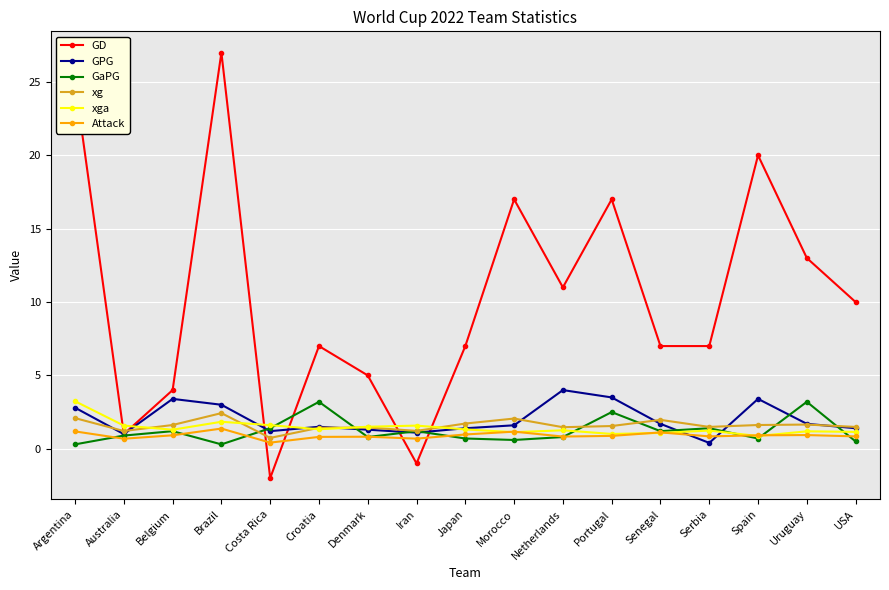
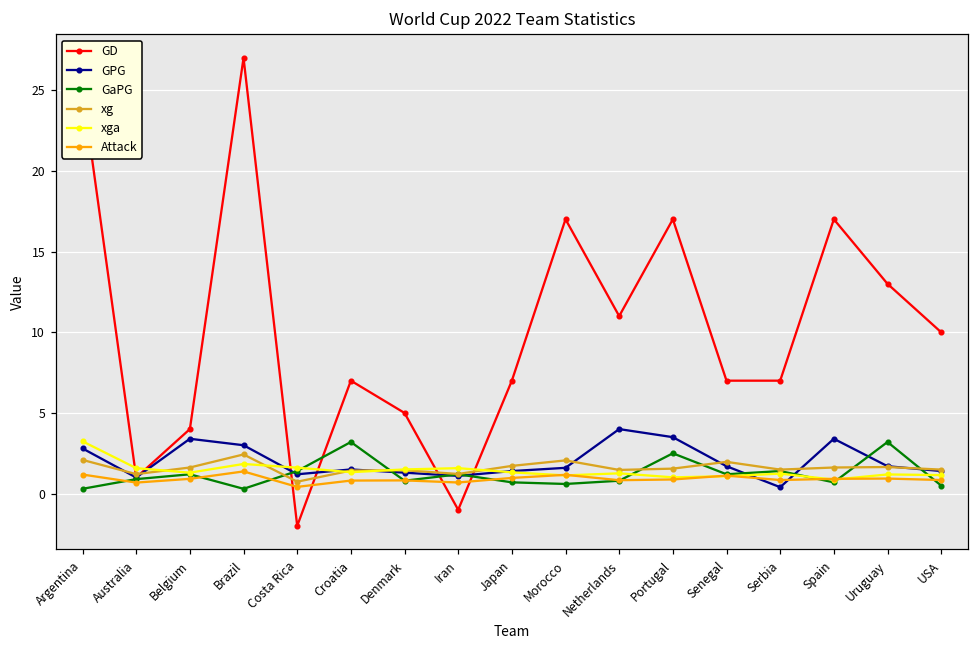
  {
    "GD": {
      "Belgium": 4,
      "Brazil": 27,
      "Costa Rica": -2,
      "Croatia": 7,
      "Denmark": 5,
      "Iran": -1,
      "Japan": 7,
      "Morocco": 17,
      "Netherlands": 11,
      "Portugal": 17,
      "Senegal": 7,
      "Serbia": 7,
-     "Spain": 20,
+     "Spain": 17,
      "Uruguay": 13,
      "USA": 10
    },
    "GPG": {
      "Argentina": 2.8,
      "Belgium": 3.4,
      "Brazil": 3,
      "Costa Rica": 1.2,
      "Morocco": 1.6,
      "Netherlands": 4,
      "Portugal": 3.5,
      "Senegal": 1.7,
      "Serbia": 0.4,
      "Spain": 3.4
    },
    "GaPG": {
      "Argentina": 0.3,
      "Brazil": 0.3,
      "Costa Rica": 1.4,
      "Croatia": 3.2,
      "Japan": 0.7,
      "Morocco": 0.6,
      "Portugal": 2.5,
      "Uruguay": 3.2,
      "USA": 0.5
    },
    "xga": {
      "Argentina": 3.2,
      "Australia": 1.6,
      "Brazil": 2,
      "Costa Rica": 1.6,
      "Iran": 1.6,
      "Netherlands": 1.3,
      "Uruguay": 1.2,
      "USA": 1
    }
  }
